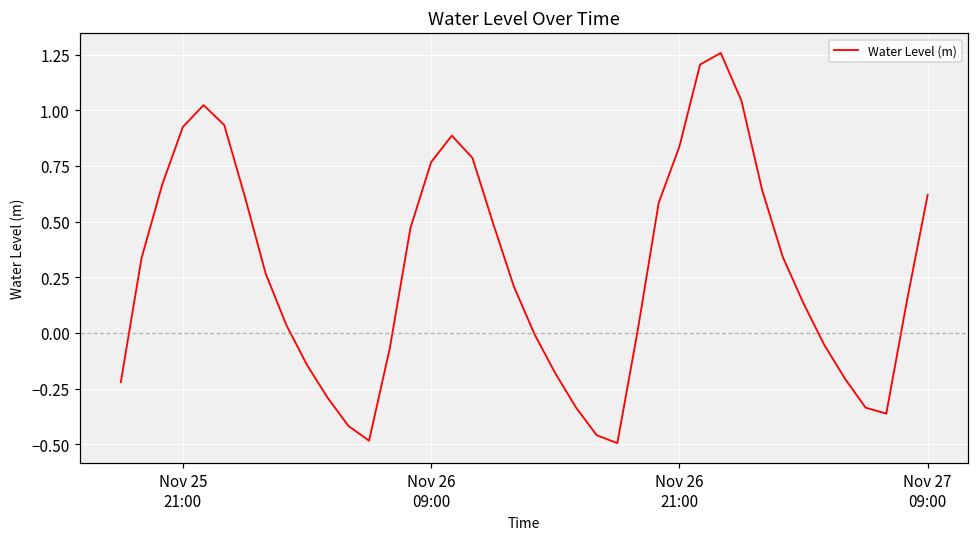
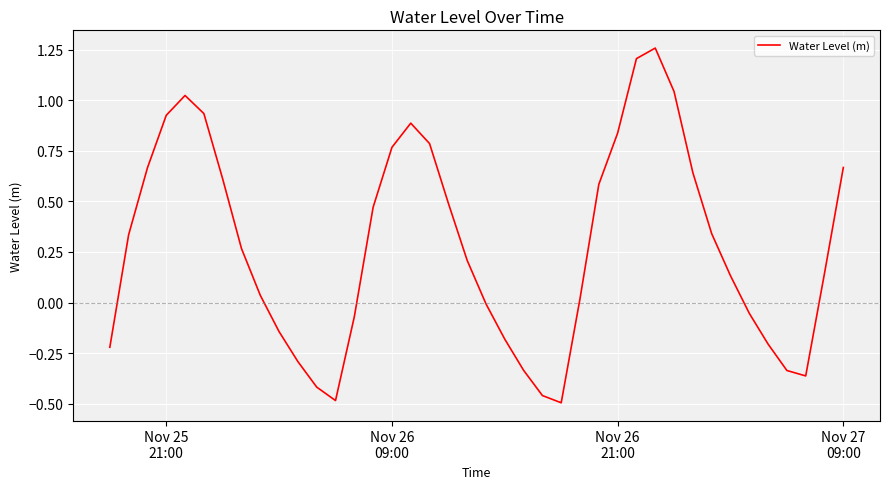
  {
    "Nov 25 21:00": 0.93,
    "Nov 26 09:00": 0.77,
    "Nov 26 21:00": 0.84,
-   "Nov 27 09:00": 0.62
+   "Nov 27 09:00": 0.67
  }
